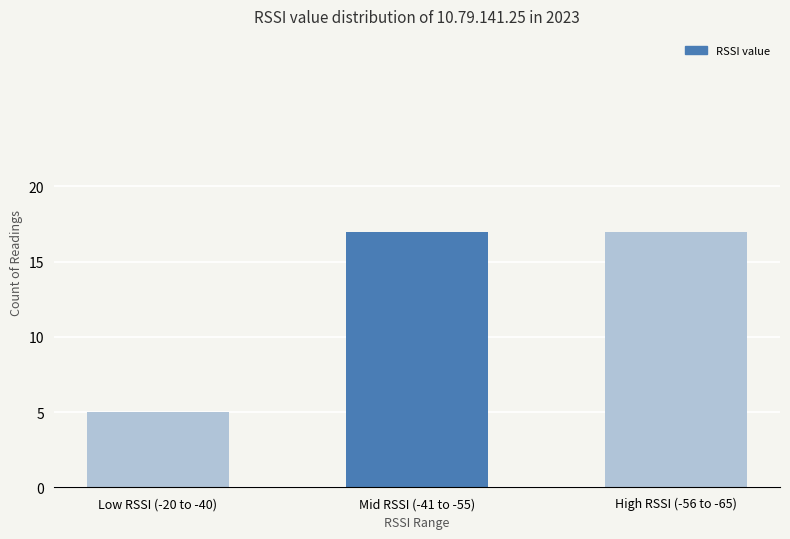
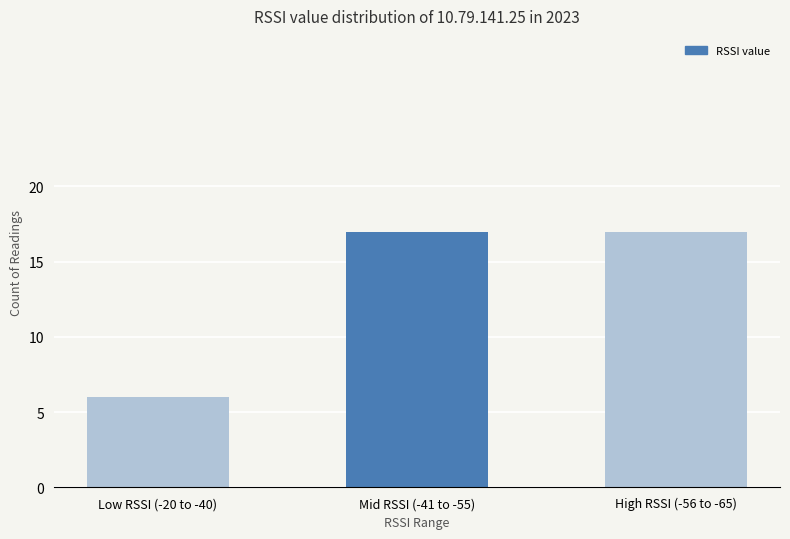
  {
-   "Low RSSI (-20 to -40)": 5,
+   "Low RSSI (-20 to -40)": 6,
    "Mid RSSI (-41 to -55)": 17,
    "High RSSI (-56 to -65)": 17
  }
